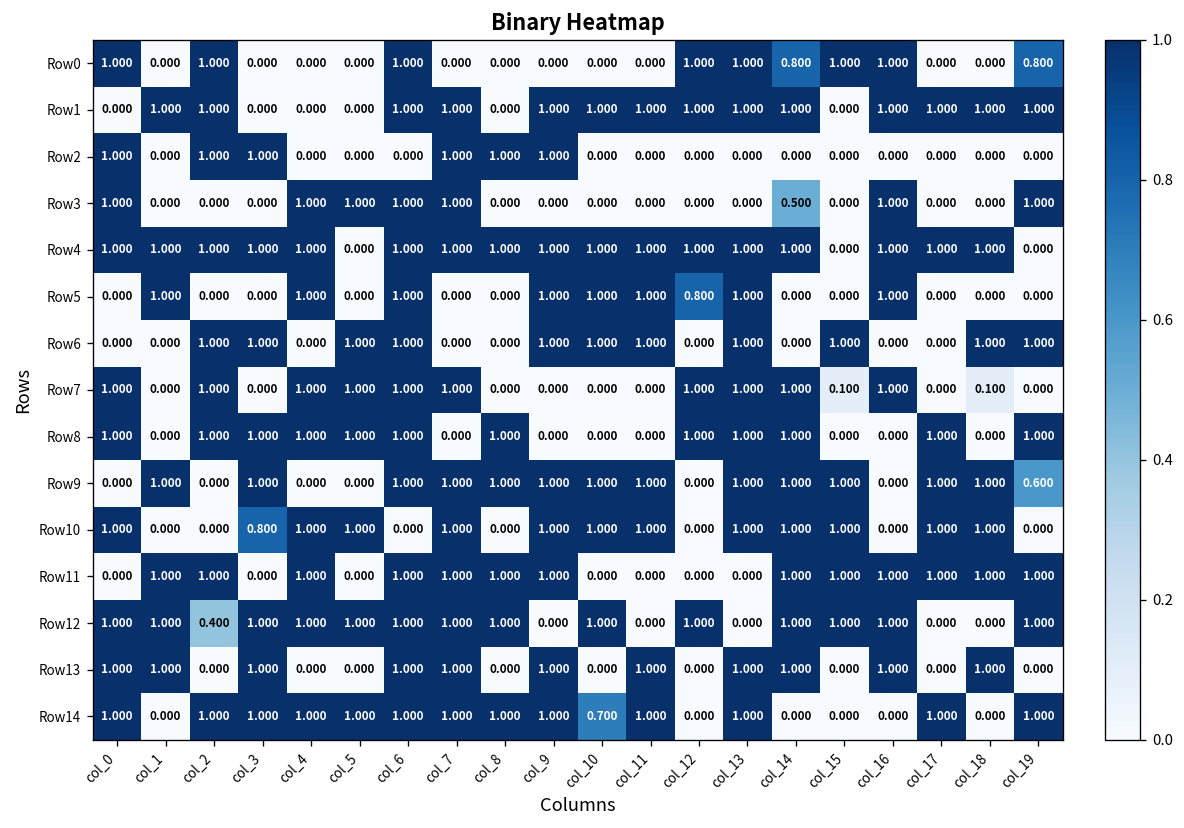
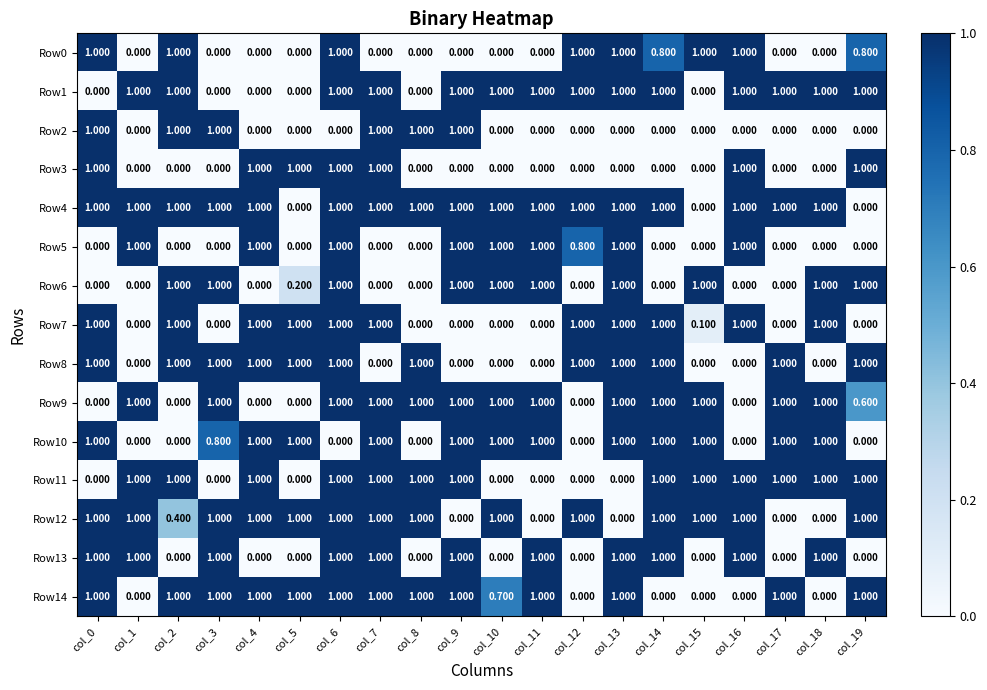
  {
    "Row3": {
      "col_0": 1.000,
      "col_1": 0.000,
      "col_2": 0.000,
      "col_3": 0.000,
      "col_4": 1.000,
      "col_5": 1.000,
      "col_6": 1.000,
      "col_7": 1.000,
      "col_8": 0.000,
      "col_9": 0.000,
      "col_10": 0.000,
      "col_11": 0.000,
      "col_12": 0.000,
      "col_13": 0.000,
-     "col_14": 0.500,
+     "col_14": 0.000,
      "col_15": 0.000,
      "col_16": 1.000,
      "col_17": 0.000,
      "col_18": 0.000,
      "col_19": 1.000
    },
    "Row6": {
      "col_0": 0.000,
      "col_1": 0.000,
      "col_2": 1.000,
      "col_3": 1.000,
      "col_4": 0.000,
-     "col_5": 1.000,
+     "col_5": 0.200,
      "col_6": 1.000,
      "col_7": 0.000,
      "col_8": 0.000,
      "col_9": 1.000,
      "col_10": 1.000,
      "col_11": 1.000,
      "col_12": 0.000,
      "col_13": 1.000,
      "col_14": 0.000,
      "col_15": 1.000,
      "col_16": 0.000,
      "col_17": 0.000,
      "col_18": 1.000,
      "col_19": 1.000
    },
    "Row7": {
      "col_0": 1.000,
      "col_1": 0.000,
      "col_2": 1.000,
      "col_3": 0.000,
      "col_4": 1.000,
      "col_5": 1.000,
      "col_6": 1.000,
      "col_7": 1.000,
      "col_8": 0.000,
      "col_9": 0.000,
      "col_10": 0.000,
      "col_11": 0.000,
      "col_12": 1.000,
      "col_13": 1.000,
      "col_14": 1.000,
      "col_15": 0.100,
      "col_16": 1.000,
      "col_17": 0.000,
-     "col_18": 0.100,
+     "col_18": 1.000,
      "col_19": 0.000
    }
  }
